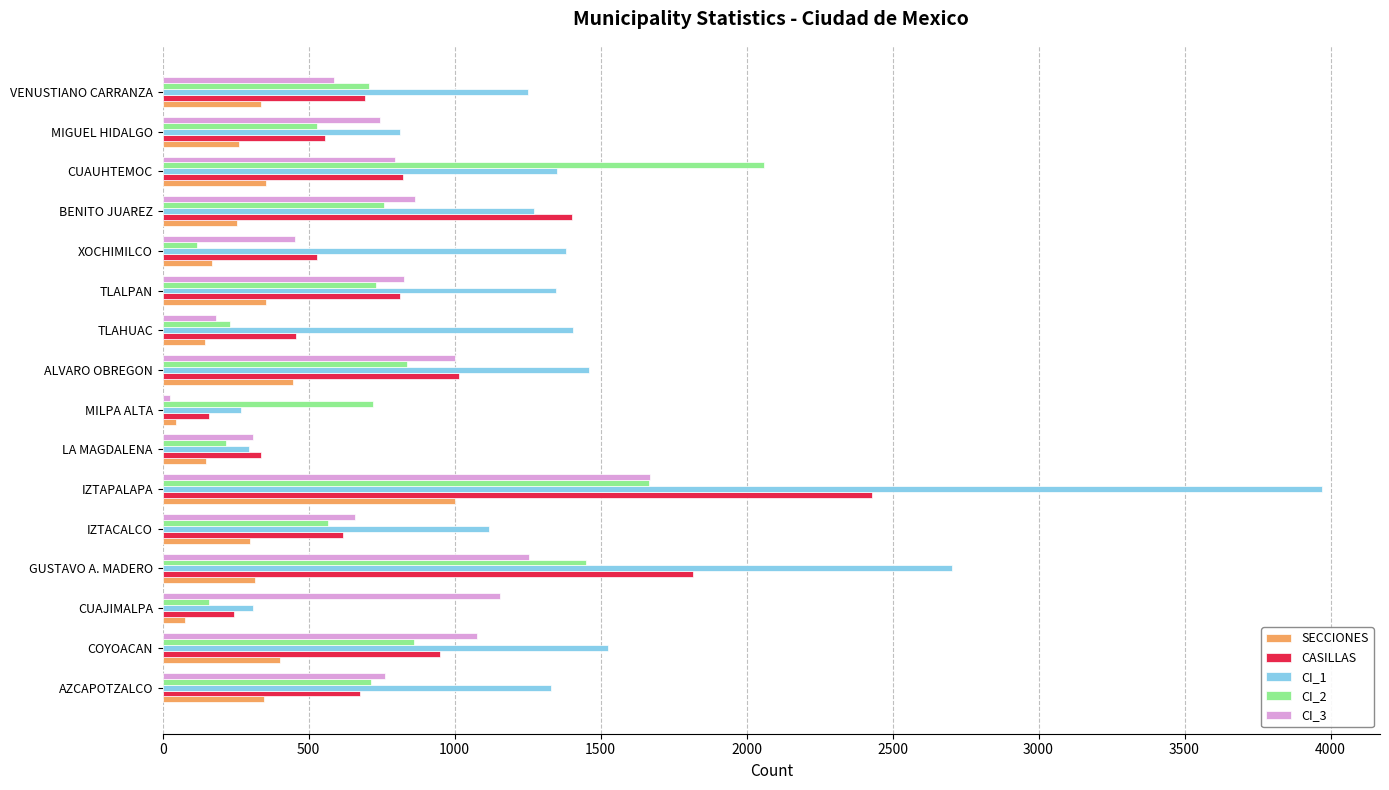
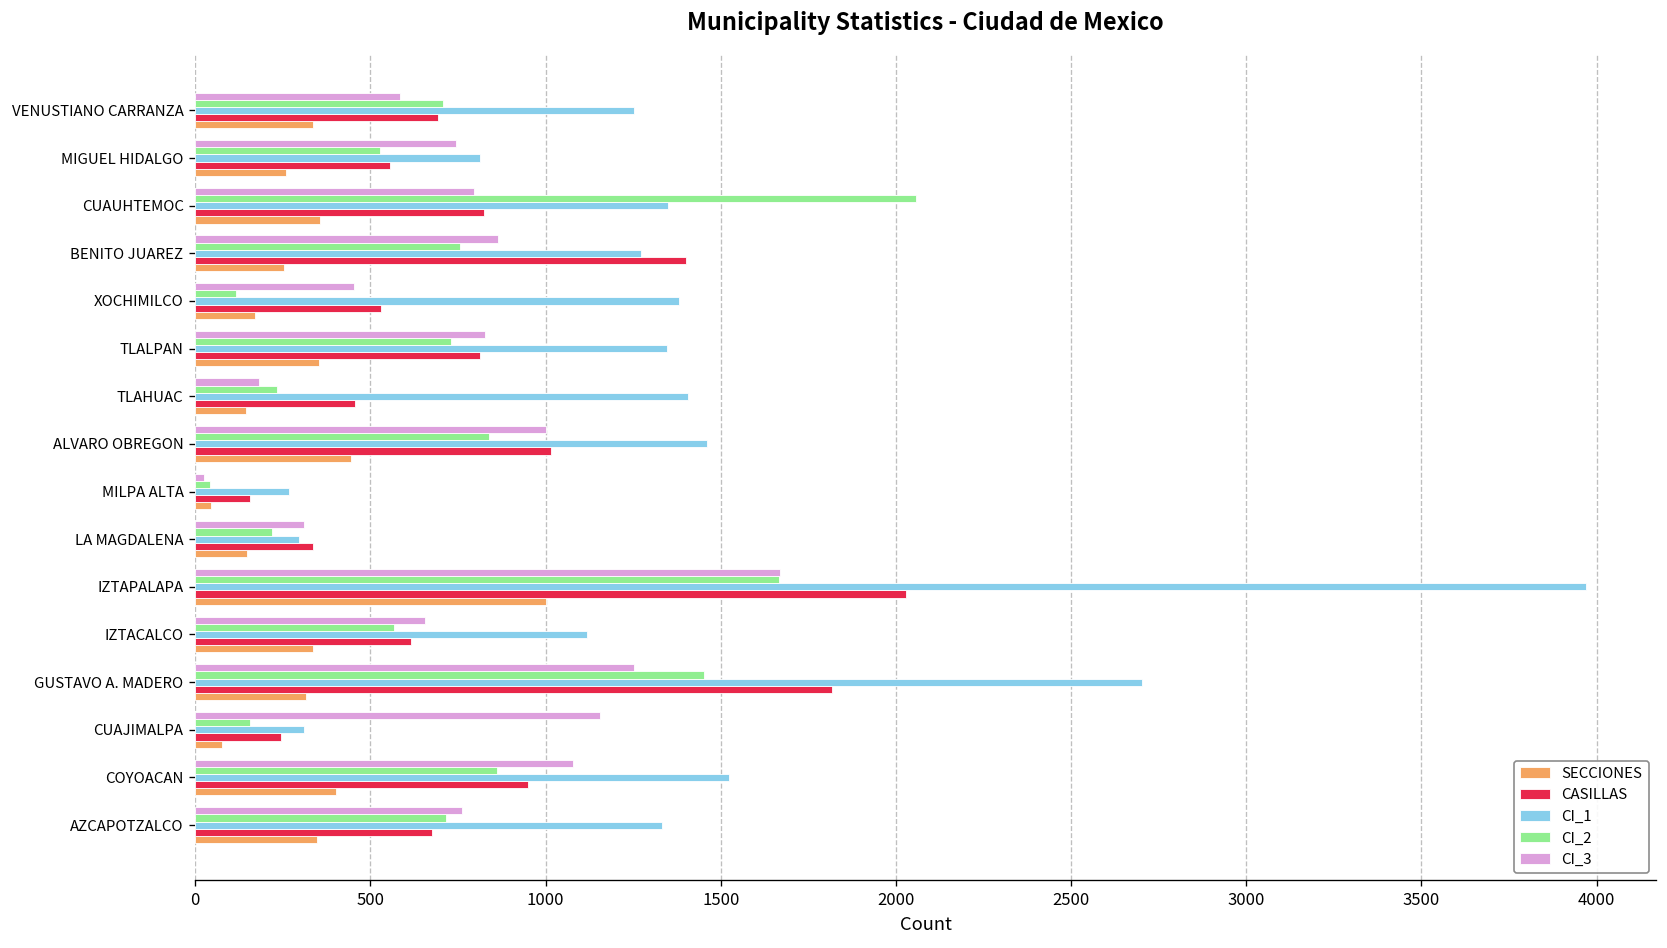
  {
    "SECCIONES": {
      "VENUSTIANO CARRANZA": 340,
      "MIGUEL HIDALGO": 260,
      "CUAUHTEMOC": 360,
      "BENITO JUAREZ": 250,
      "XOCHIMILCO": 170,
      "TLALPAN": 350,
      "TLAHUAC": 150,
      "ALVARO OBREGON": 450,
      "MILPA ALTA": 40,
      "LA MAGDALENA": 150,
      "IZTAPALAPA": 1000,
-     "IZTACALCO": 300,
+     "IZTACALCO": 340,
      "GUSTAVO A. MADERO": 320,
      "CUAJIMALPA": 80,
      "COYOACAN": 400,
      "AZCAPOTZALCO": 350
    },
    "CASILLAS": {
      "VENUSTIANO CARRANZA": 690,
      "MIGUEL HIDALGO": 560,
      "CUAUHTEMOC": 820,
      "BENITO JUAREZ": 1400,
      "XOCHIMILCO": 530,
      "TLALPAN": 810,
      "TLAHUAC": 460,
      "ALVARO OBREGON": 1010,
      "MILPA ALTA": 160,
      "LA MAGDALENA": 340,
-     "IZTAPALAPA": 2430,
+     "IZTAPALAPA": 2030,
      "IZTACALCO": 620,
      "GUSTAVO A. MADERO": 1820,
      "CUAJIMALPA": 250,
      "COYOACAN": 950,
      "AZCAPOTZALCO": 680
    },
    "CI_1": {
      "VENUSTIANO CARRANZA": 1250,
      "MIGUEL HIDALGO": 810,
      "CUAUHTEMOC": 1350,
      "BENITO JUAREZ": 1270,
      "XOCHIMILCO": 1380,
      "TLALPAN": 1350,
      "TLAHUAC": 1410,
      "ALVARO OBREGON": 1460,
      "MILPA ALTA": 270,
      "LA MAGDALENA": 300,
      "IZTAPALAPA": 3970,
      "IZTACALCO": 1120,
      "GUSTAVO A. MADERO": 2700,
      "CUAJIMALPA": 310,
      "COYOACAN": 1520,
      "AZCAPOTZALCO": 1330
    },
    "CI_2": {
      "VENUSTIANO CARRANZA": 710,
      "MIGUEL HIDALGO": 530,
      "CUAUHTEMOC": 2060,
      "BENITO JUAREZ": 760,
      "XOCHIMILCO": 120,
      "TLALPAN": 730,
      "TLAHUAC": 230,
      "ALVARO OBREGON": 840,
-     "MILPA ALTA": 720,
+     "MILPA ALTA": 40,
      "LA MAGDALENA": 220,
      "IZTAPALAPA": 1670,
      "IZTACALCO": 570,
      "GUSTAVO A. MADERO": 1450,
      "CUAJIMALPA": 160,
      "COYOACAN": 860,
      "AZCAPOTZALCO": 720
    },
    "CI_3": {
      "VENUSTIANO CARRANZA": 590,
      "MIGUEL HIDALGO": 750,
      "CUAUHTEMOC": 800,
      "BENITO JUAREZ": 860,
      "XOCHIMILCO": 450,
      "TLALPAN": 830,
      "TLAHUAC": 180,
      "ALVARO OBREGON": 1000,
      "MILPA ALTA": 30,
      "LA MAGDALENA": 310,
      "IZTAPALAPA": 1670,
      "IZTACALCO": 660,
      "GUSTAVO A. MADERO": 1250,
      "CUAJIMALPA": 1160,
      "COYOACAN": 1080,
      "AZCAPOTZALCO": 760
    }
  }
